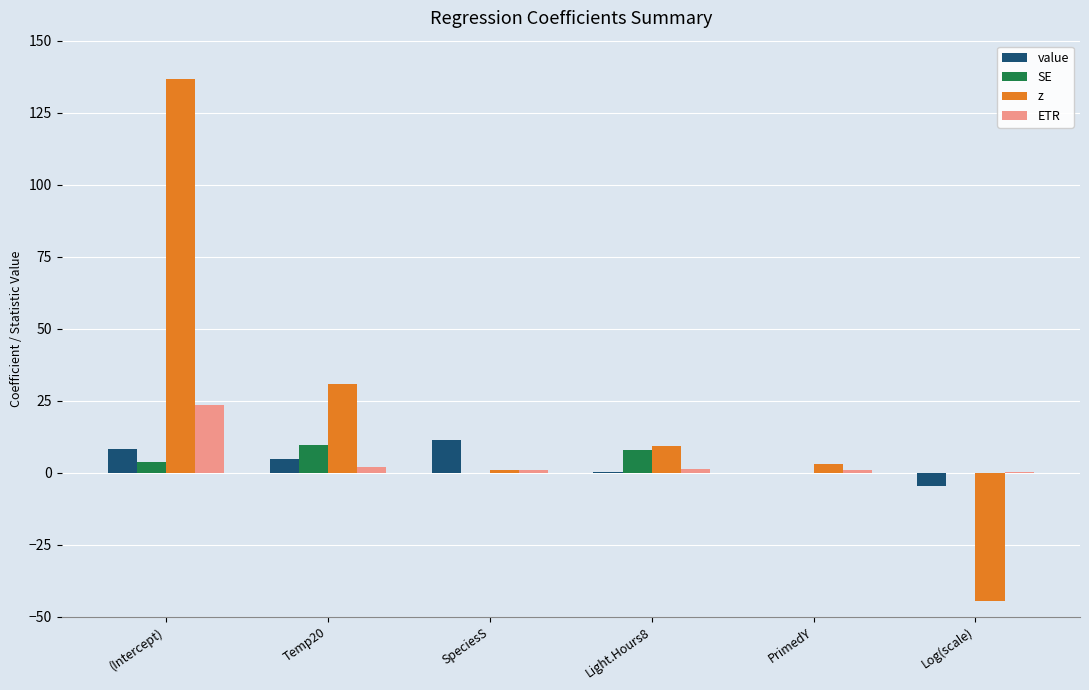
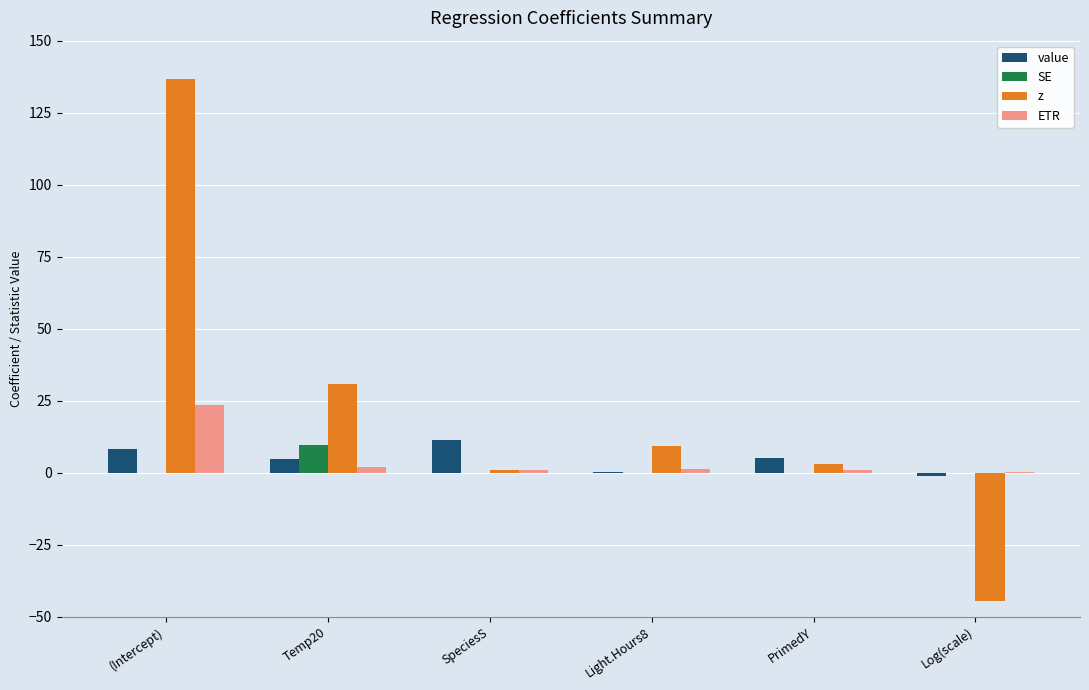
  {
    "value": {
      "(Intercept)": 8,
      "Temp20": 5,
      "SpeciesS": 11,
-     "PrimedY": 0,
-     "Log(scale)": -5
+     "PrimedY": 5,
+     "Log(scale)": -1
    },
    "SE": {
-     "(Intercept)": 4,
+     "(Intercept)": 0,
      "Temp20": 9,
-     "Light.Hours8": 8
+     "Light.Hours8": 0
    },
    "z": {
      "(Intercept)": 137,
      "Temp20": 31,
      "SpeciesS": 1,
      "Light.Hours8": 9,
      "PrimedY": 3,
      "Log(scale)": -45
    },
    "ETR": {
      "(Intercept)": 23,
      "Temp20": 2,
      "SpeciesS": 1,
      "Light.Hours8": 1,
      "PrimedY": 1
    }
  }
